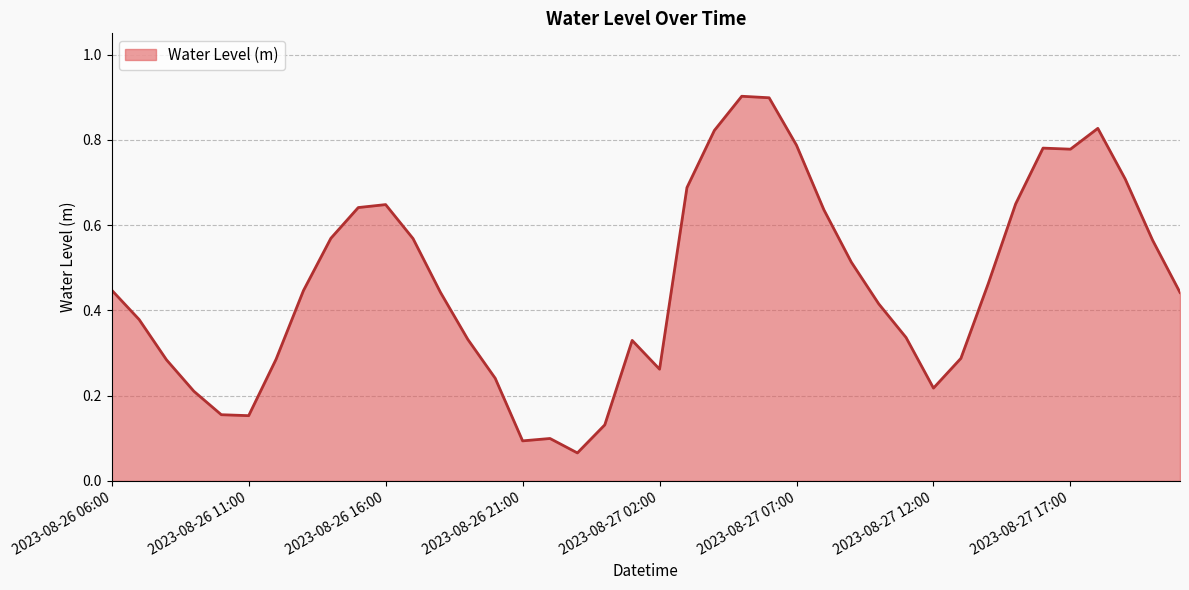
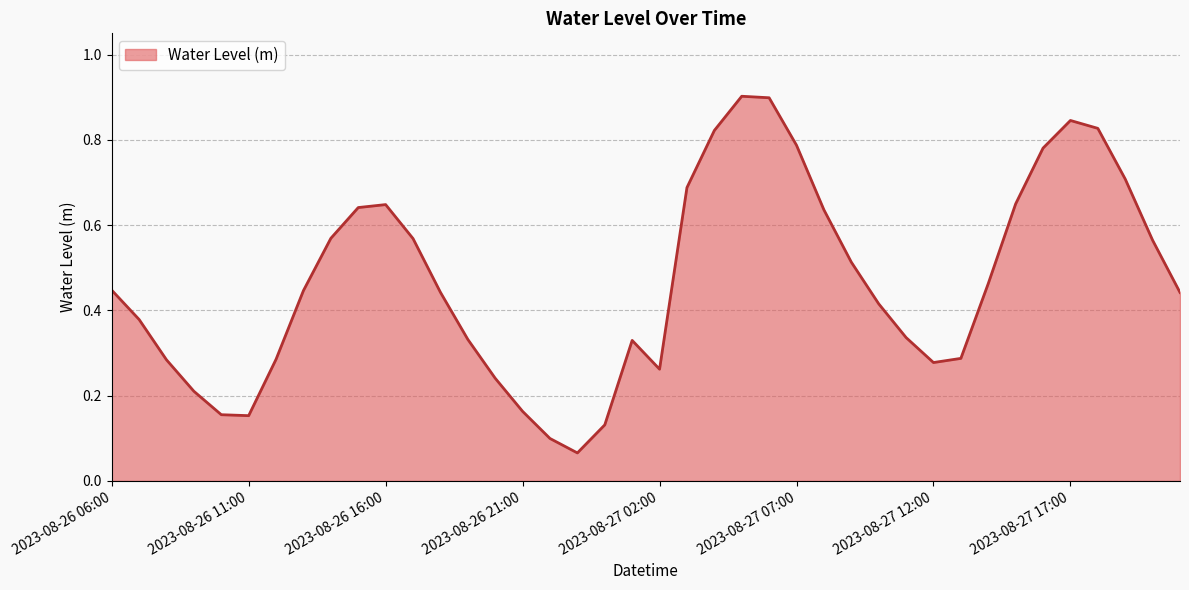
  {
    "2023-08-26 06:00": 0.45,
    "2023-08-26 11:00": 0.15,
    "2023-08-26 16:00": 0.65,
-   "2023-08-26 21:00": 0.09,
+   "2023-08-26 21:00": 0.16,
    "2023-08-27 02:00": 0.26,
    "2023-08-27 07:00": 0.79,
-   "2023-08-27 12:00": 0.22,
-   "2023-08-27 17:00": 0.78
+   "2023-08-27 12:00": 0.28,
+   "2023-08-27 17:00": 0.85
  }
